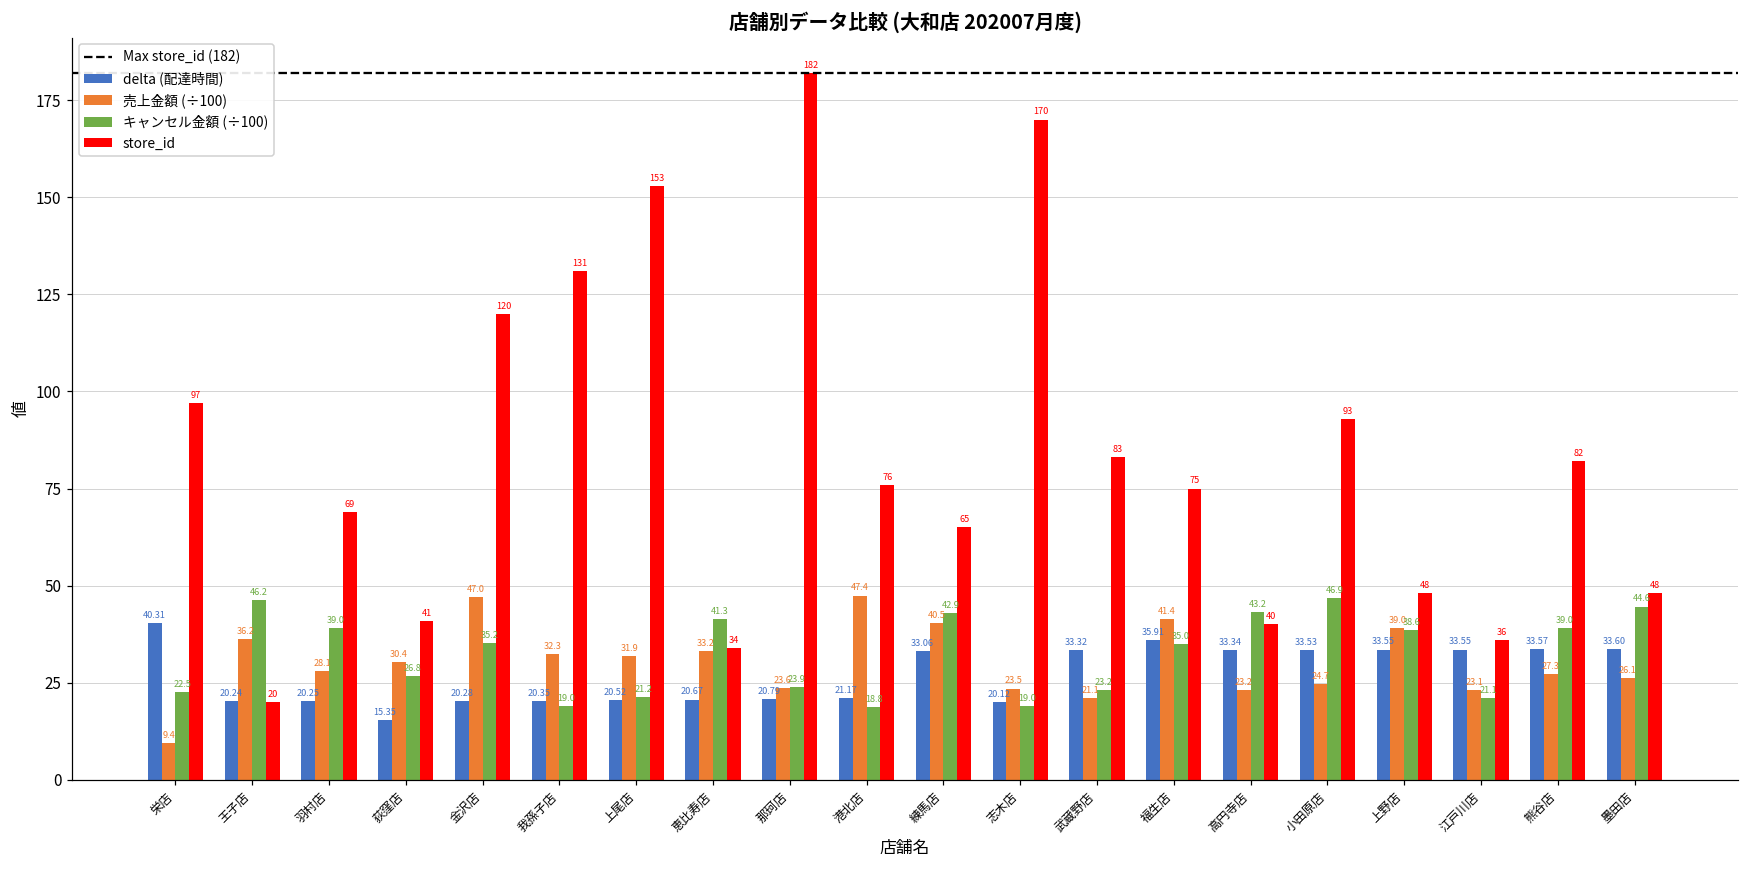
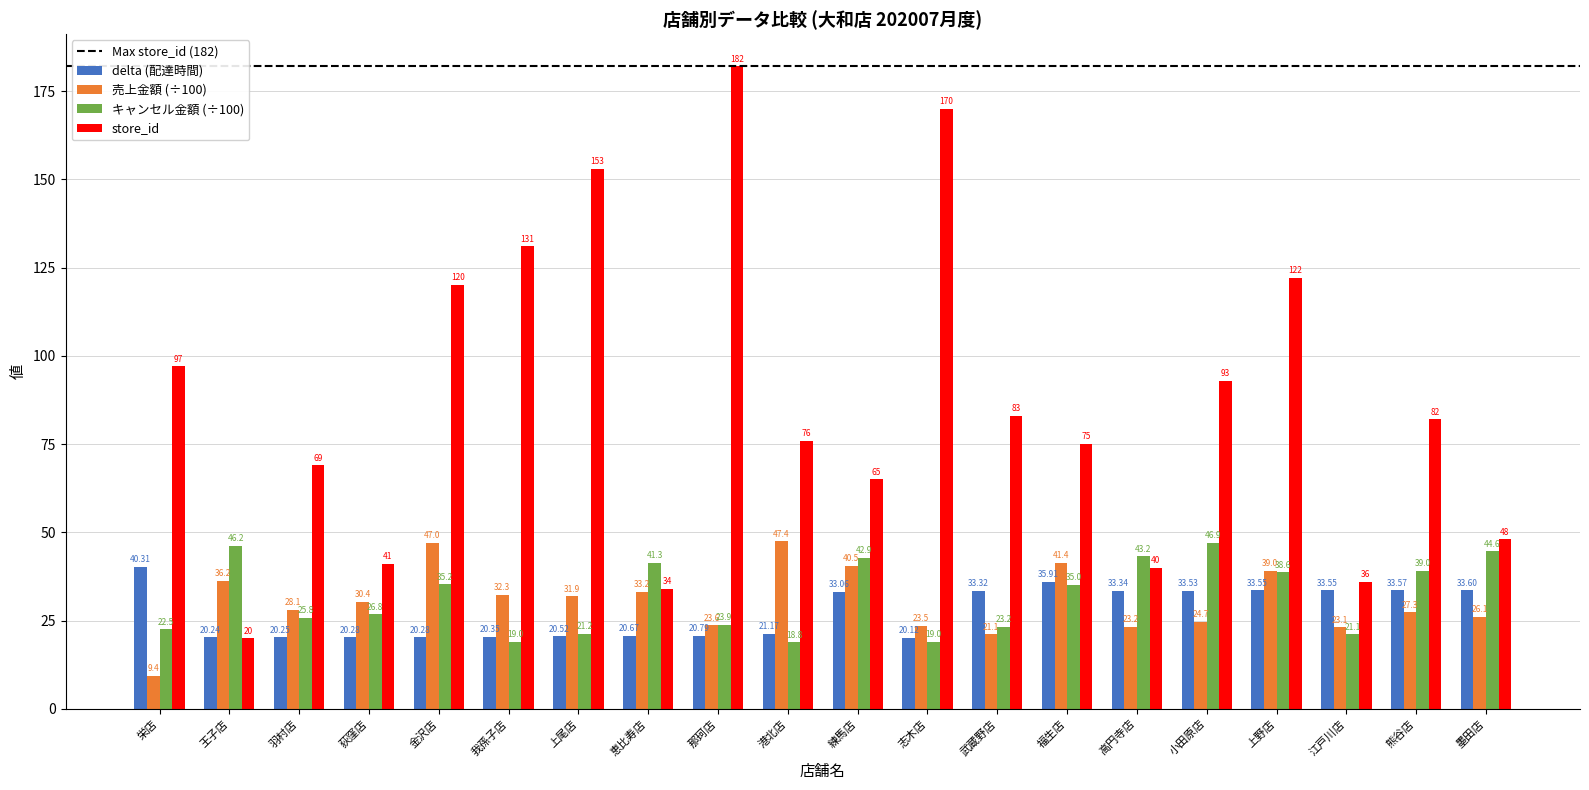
  {
    "delta (配達時間)": {
      "栄店": 40.31,
      "王子店": 20.24,
      "羽村店": 20.25,
-     "荻窪店": 15.35,
+     "荻窪店": 20.28,
      "金沢店": 20.28,
      "我孫子店": 20.35,
      "上尾店": 20.52,
      "恵比寿店": 20.67,
      "那珂店": 20.79,
      "港北店": 21.17,
      "練馬店": 33.06,
      "志木店": 20.12,
      "武蔵野店": 33.32,
      "福生店": 35.91,
      "高円寺店": 33.34,
      "小田原店": 33.53,
      "上野店": 33.55,
      "江戸川店": 33.55,
      "熊谷店": 33.57,
      "墨田店": 33.60
    },
    "売上金額 (÷100)": {
      "栄店": 9.4,
      "王子店": 36.2,
      "羽村店": 28.1,
      "荻窪店": 30.4,
      "金沢店": 47.0,
      "我孫子店": 32.3,
      "上尾店": 31.9,
      "恵比寿店": 33.2,
      "港北店": 47.4,
      "練馬店": 40.5,
      "志木店": 23.5,
      "武蔵野店": 21.1,
      "福生店": 41.4,
      "高円寺店": 23.2,
      "小田原店": 24.7,
      "江戸川店": 23.1,
      "熊谷店": 27.3,
      "墨田店": 26.1
    },
    "キャンセル金額 (÷100)": {
      "栄店": 22.5,
      "王子店": 46.2,
-     "羽村店": 39.0,
+     "羽村店": 25.8,
      "荻窪店": 26.8,
      "金沢店": 35.2,
      "我孫子店": 19.0,
      "上尾店": 21.2,
      "恵比寿店": 41.3,
      "港北店": 18.8,
      "練馬店": 42.9,
      "志木店": 19.0,
      "武蔵野店": 23.2,
      "福生店": 35.0,
      "高円寺店": 43.2,
      "小田原店": 46.9,
      "江戸川店": 21.1,
      "熊谷店": 39.0,
      "墨田店": 44.6
    },
    "store_id": {
      "栄店": 97,
      "王子店": 20,
      "羽村店": 69,
      "荻窪店": 41,
      "金沢店": 120,
      "我孫子店": 131,
      "上尾店": 153,
      "恵比寿店": 34,
      "那珂店": 182,
      "港北店": 76,
      "練馬店": 65,
      "志木店": 170,
      "武蔵野店": 83,
      "福生店": 75,
      "高円寺店": 40,
      "小田原店": 93,
-     "上野店": 48,
+     "上野店": 122,
      "江戸川店": 36,
      "熊谷店": 82,
      "墨田店": 48
    }
  }
